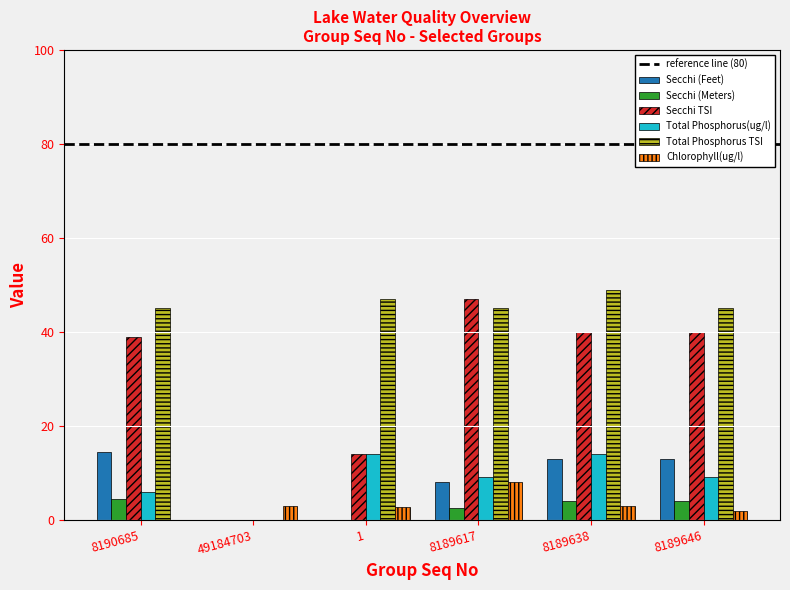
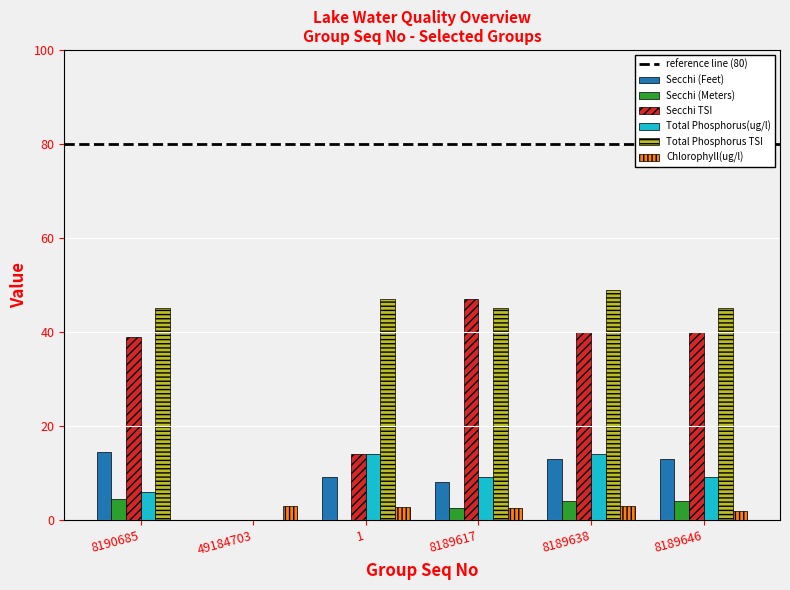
  {
    "Secchi (Feet)": {
      "8190685": 15,
      "49184703": 0,
-     "1": 0,
+     "1": 9,
      "8189617": 8,
      "8189638": 13,
      "8189646": 13
    },
    "Secchi (Meters)": {
      "8190685": 4,
      "49184703": 0,
      "1": 0,
      "8189617": 2,
      "8189638": 4,
      "8189646": 4
    },
    "Secchi TSI": {
      "8190685": 39,
      "49184703": 0,
      "1": 14,
      "8189617": 47,
      "8189638": 40,
      "8189646": 40
    },
    "Total Phosphorus(ug/l)": {
      "8190685": 6,
      "49184703": 0,
      "1": 14,
      "8189617": 9,
      "8189638": 14,
      "8189646": 9
    },
    "Total Phosphorus TSI": {
      "8190685": 45,
      "49184703": 0,
      "1": 47,
      "8189617": 45,
      "8189638": 49,
      "8189646": 45
    },
    "Chlorophyll(ug/l)": {
      "8190685": 0,
      "49184703": 3,
      "1": 3,
-     "8189617": 8,
+     "8189617": 2,
      "8189638": 3,
      "8189646": 2
    }
  }
